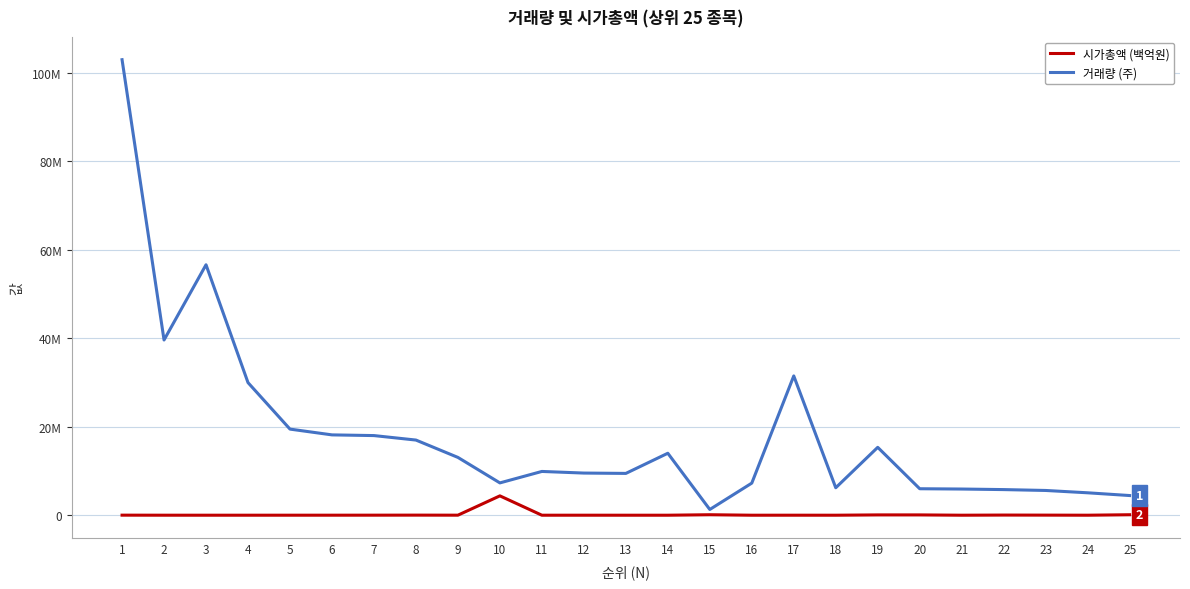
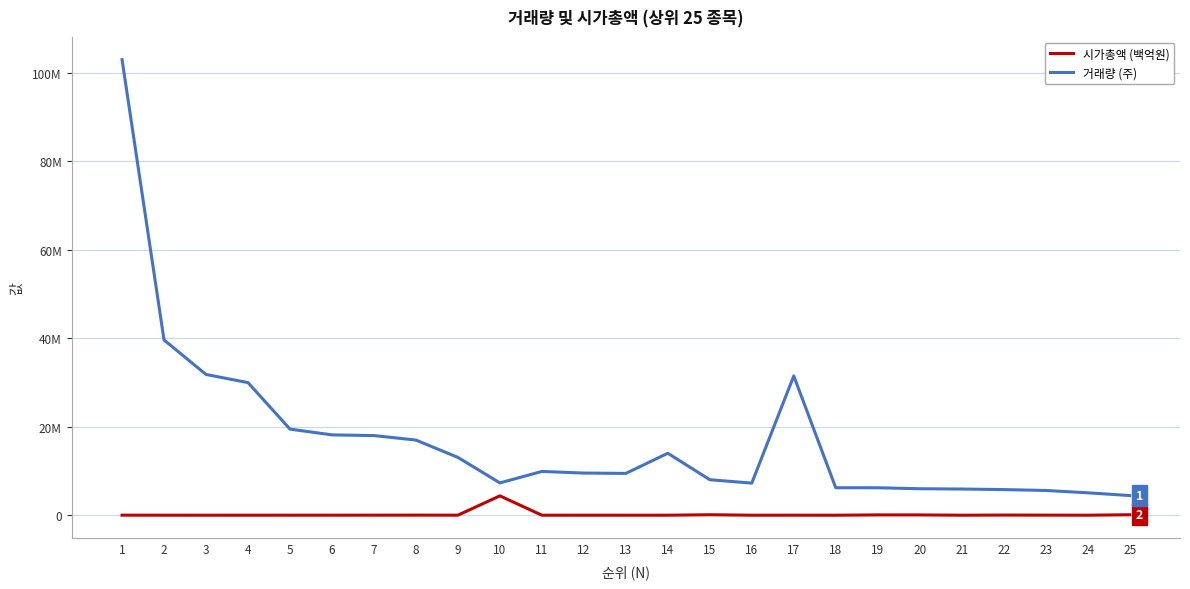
  {
    "시가총액 (백억원)": {
      "1": 0,
      "2": 0,
      "3": 0,
      "4": 0,
      "5": 0,
      "6": 0,
      "7": 0,
      "8": 0,
      "9": 0,
      "10": 4000000,
      "11": 0,
      "12": 0,
      "13": 0,
      "14": 0,
      "15": 0,
      "16": 0,
      "17": 0,
      "18": 0,
      "19": 0,
      "20": 0,
      "21": 0,
      "22": 0,
      "23": 0,
      "24": 0
    },
    "거래량 (주)": {
      "1": 103000000,
      "2": 40000000,
-     "3": 57000000,
+     "3": 32000000,
      "4": 30000000,
      "5": 19000000,
      "6": 18000000,
      "7": 18000000,
      "8": 17000000,
      "9": 13000000,
      "10": 7000000,
      "11": 10000000,
      "12": 10000000,
      "13": 9000000,
      "14": 14000000,
-     "15": 1000000,
+     "15": 8000000,
      "16": 7000000,
      "17": 31000000,
      "18": 6000000,
-     "19": 15000000,
+     "19": 6000000,
      "20": 6000000,
      "21": 6000000,
      "22": 6000000,
      "23": 6000000,
      "24": 5000000
    }
  }
